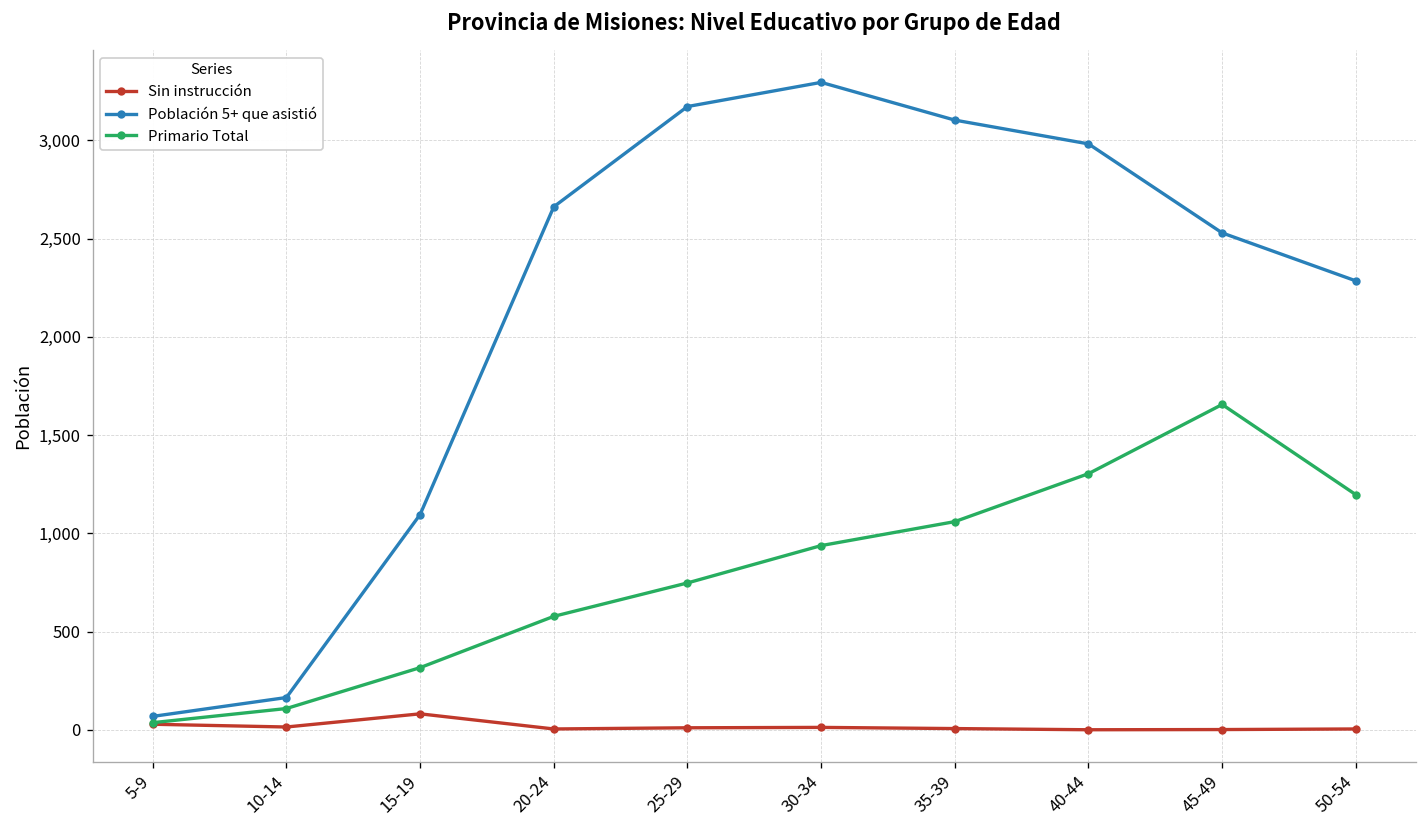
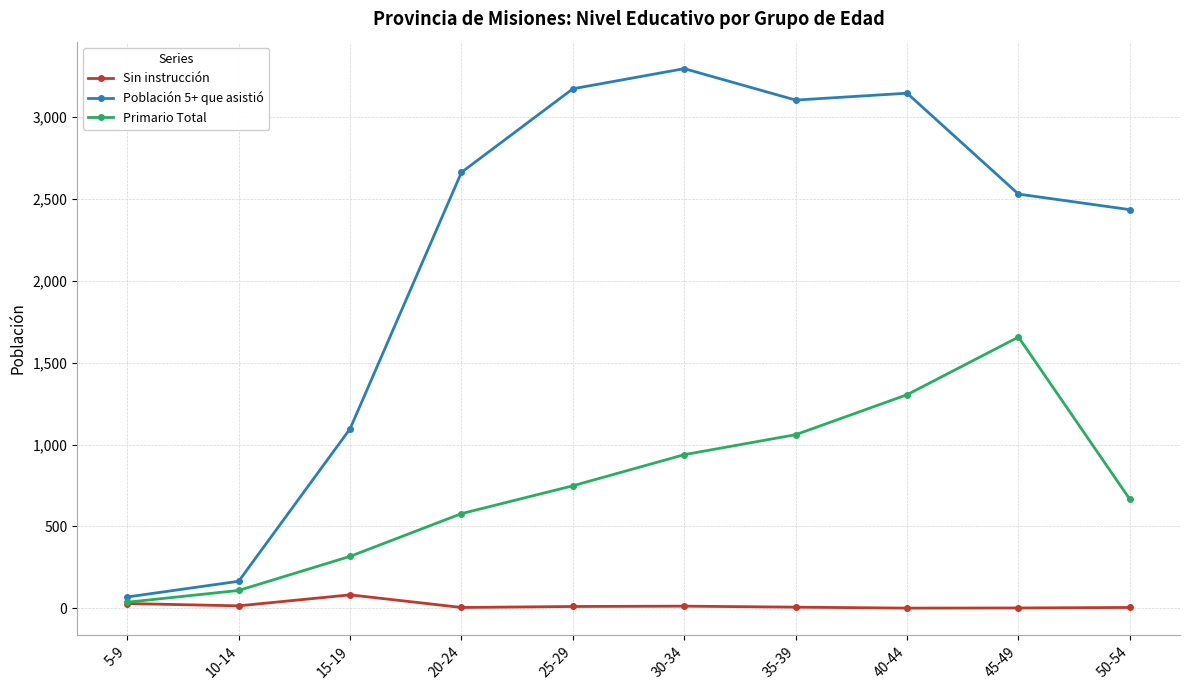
  {
    "Sin instrucción": {
      "10-14": "20",
      "15-19": "80",
      "20-24": "10",
      "25-29": "10",
      "30-34": "10",
      "35-39": "10",
      "40-44": "0",
      "45-49": "0",
      "50-54": "10"
    },
    "Población 5+ que asistió": {
      "5-9": "70",
      "10-14": "170",
      "15-19": "1,100",
      "20-24": "2,660",
      "25-29": "3,170",
      "30-34": "3,300",
      "35-39": "3,100",
-     "40-44": "2,980",
+     "40-44": "3,150",
      "45-49": "2,530",
-     "50-54": "2,290"
+     "50-54": "2,430"
    },
    "Primario Total": {
      "10-14": "110",
      "15-19": "320",
      "20-24": "580",
      "25-29": "750",
      "30-34": "940",
      "35-39": "1,060",
      "40-44": "1,300",
      "45-49": "1,660",
-     "50-54": "1,200"
+     "50-54": "670"
    }
  }
